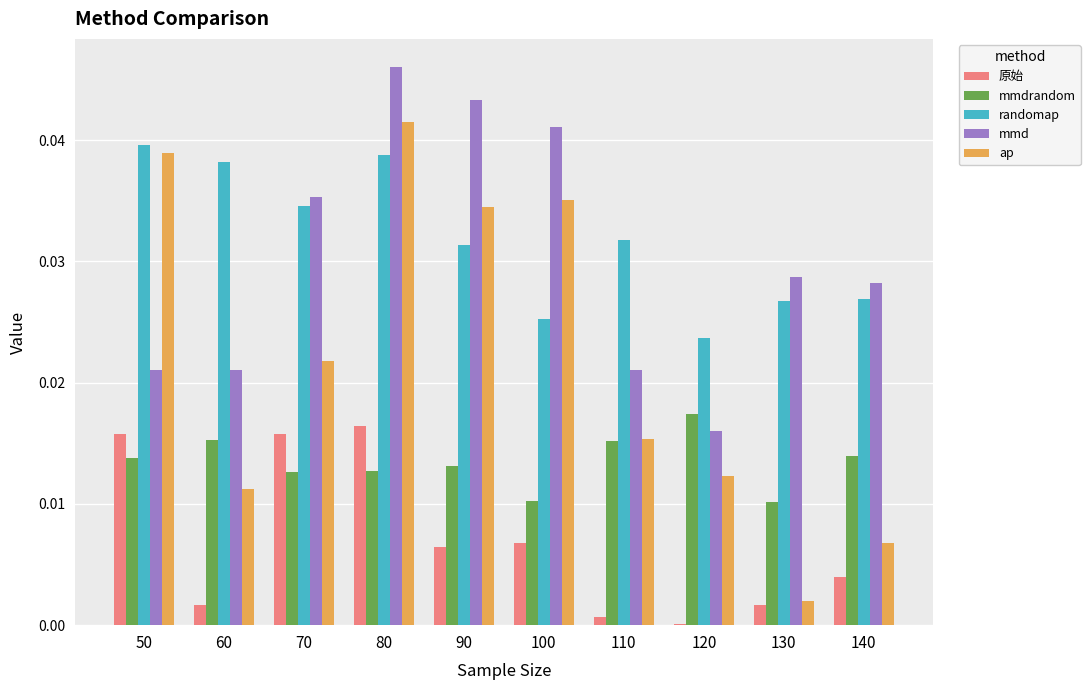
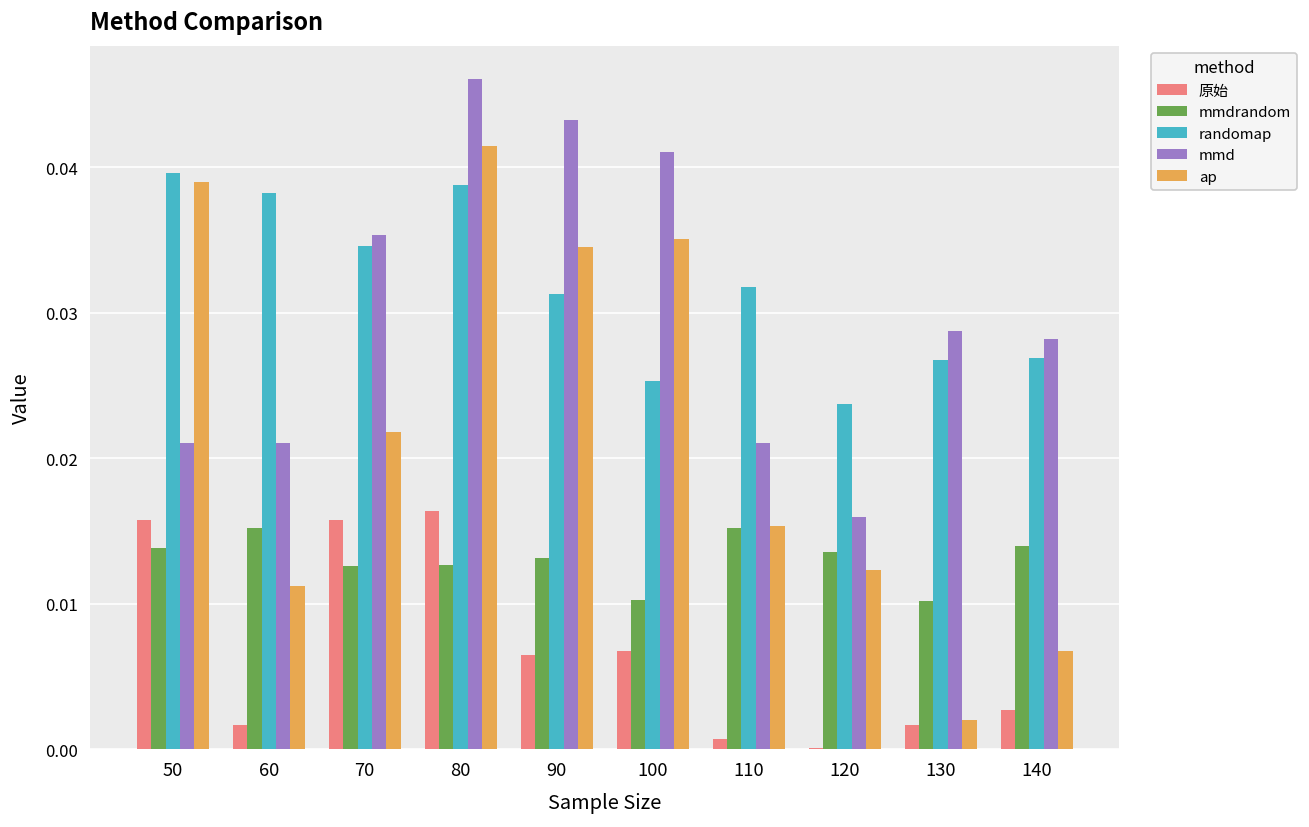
  {
    "原始": {
      "50": 0.0158,
      "60": 0.0016,
      "70": 0.0158,
      "80": 0.0164,
      "90": 0.0065,
      "100": 0.0068,
      "110": 0.0007,
      "130": 0.0016,
-     "140": 0.0040
+     "140": 0.0027
    },
    "mmdrandom": {
      "50": 0.0138,
      "60": 0.0152,
      "70": 0.0126,
      "80": 0.0127,
      "90": 0.0131,
      "100": 0.0103,
      "110": 0.0152,
-     "120": 0.0174,
+     "120": 0.0135,
      "130": 0.0102,
      "140": 0.0140
    },
    "randomap": {
      "50": 0.0396,
      "60": 0.0382,
      "70": 0.0345,
      "80": 0.0388,
      "90": 0.0313,
      "100": 0.0253,
      "110": 0.0318,
      "120": 0.0237,
      "130": 0.0267,
      "140": 0.0269
    },
    "mmd": {
      "50": 0.0210,
      "60": 0.0210,
      "70": 0.0353,
      "80": 0.0460,
      "90": 0.0433,
      "100": 0.0410,
      "110": 0.0210,
      "120": 0.0160,
      "130": 0.0287,
      "140": 0.0282
    },
    "ap": {
      "50": 0.0390,
      "60": 0.0112,
      "70": 0.0218,
      "80": 0.0415,
      "90": 0.0345,
      "100": 0.0351,
      "110": 0.0153,
      "120": 0.0123,
      "130": 0.0020,
      "140": 0.0068
    }
  }
